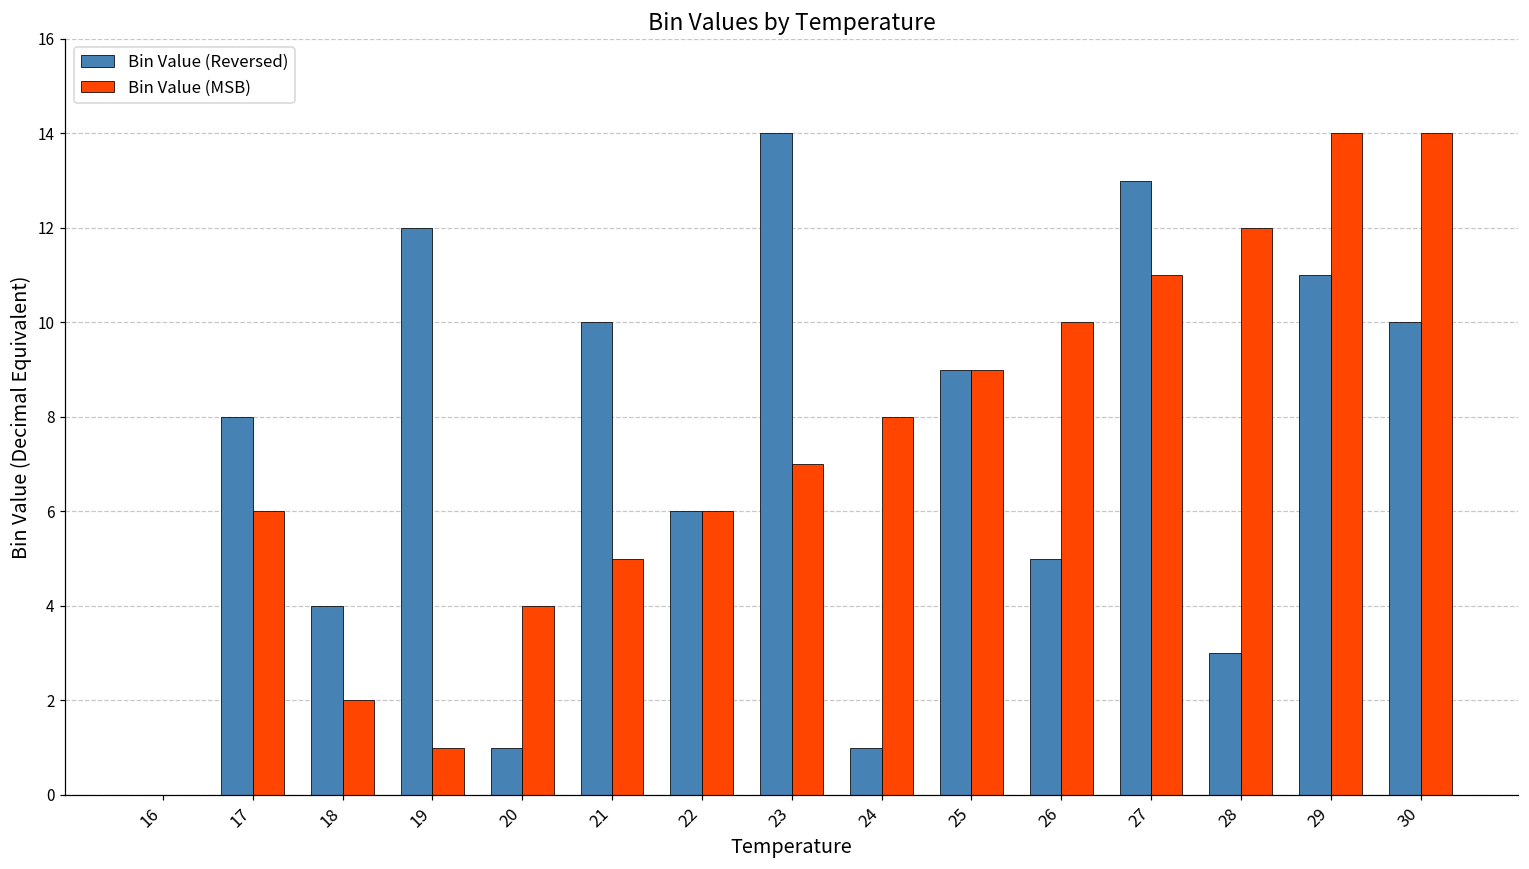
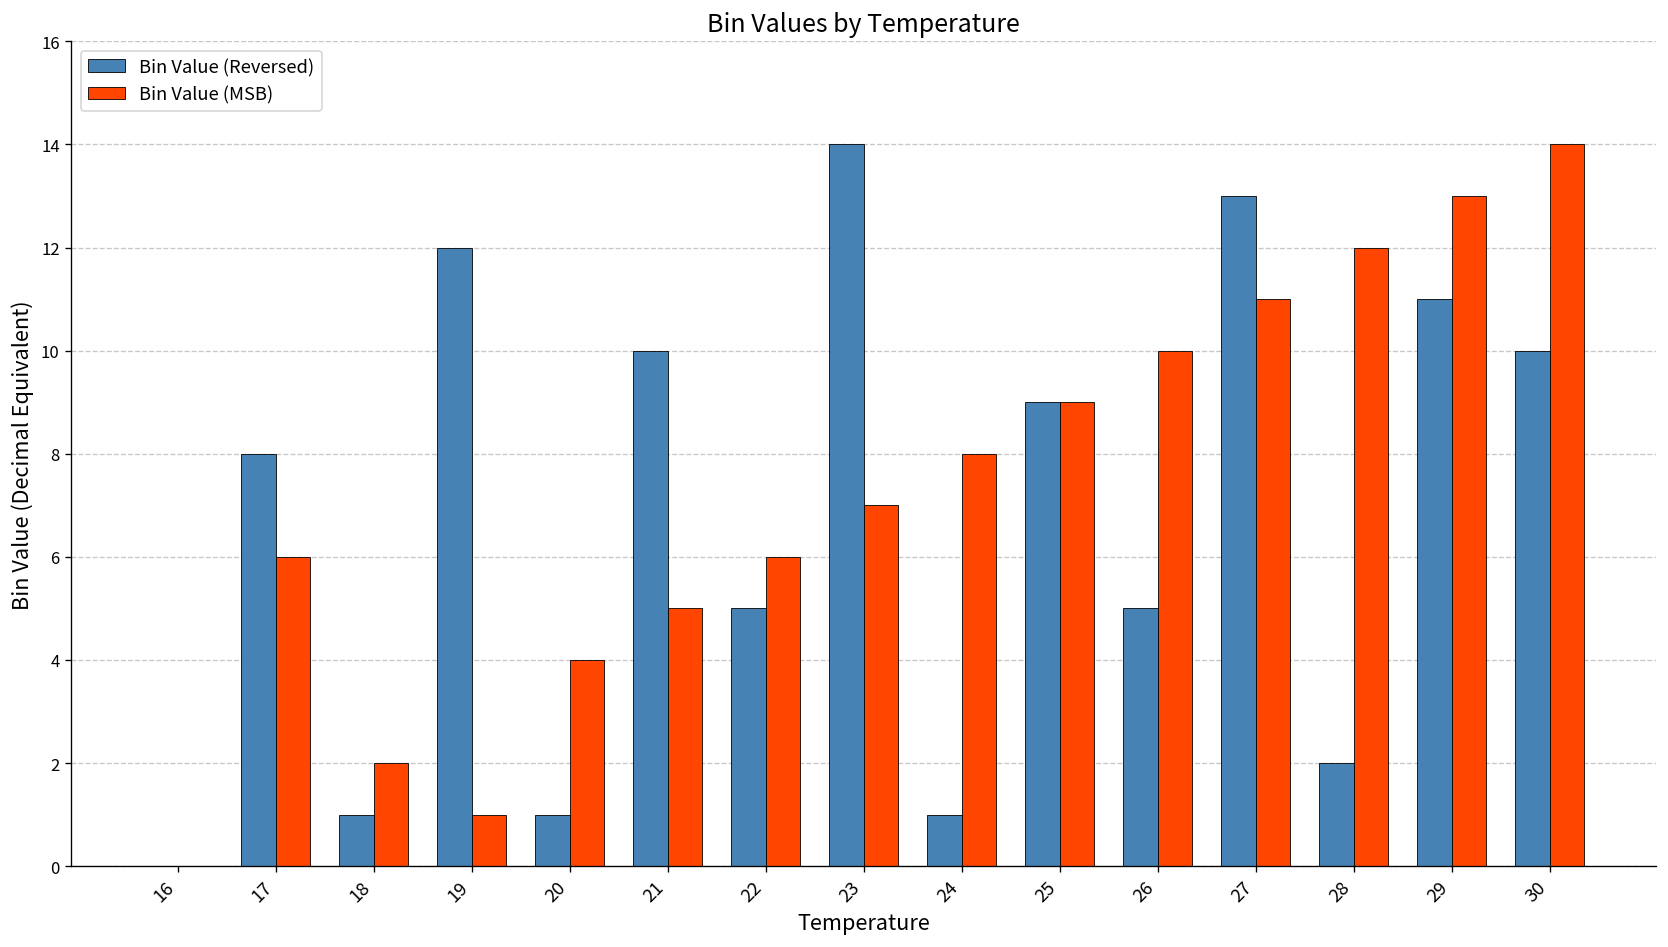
  {
    "Bin Value (Reversed)": {
      "16": 0,
      "17": 8,
-     "18": 4,
+     "18": 1,
      "19": 12,
      "20": 1,
      "21": 10,
-     "22": 6,
+     "22": 5,
      "23": 14,
      "24": 1,
      "25": 9,
      "26": 5,
      "27": 13,
-     "28": 3,
+     "28": 2,
      "29": 11,
      "30": 10
    },
    "Bin Value (MSB)": {
      "16": 0,
      "17": 6,
      "18": 2,
      "19": 1,
      "20": 4,
      "21": 5,
      "22": 6,
      "23": 7,
      "24": 8,
      "25": 9,
      "26": 10,
      "27": 11,
      "28": 12,
-     "29": 14,
+     "29": 13,
      "30": 14
    }
  }
